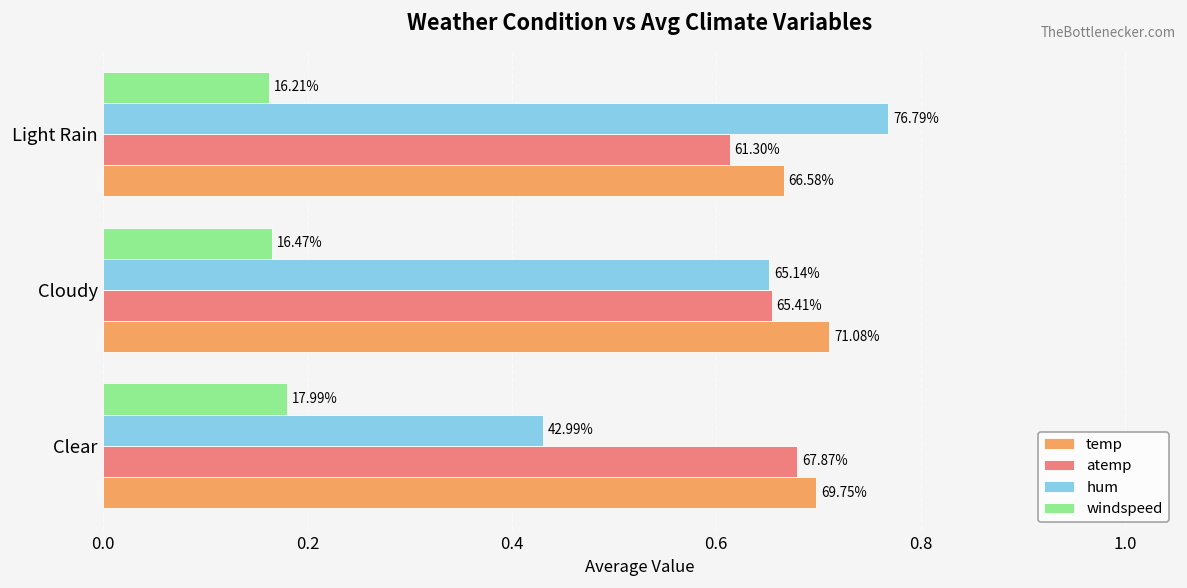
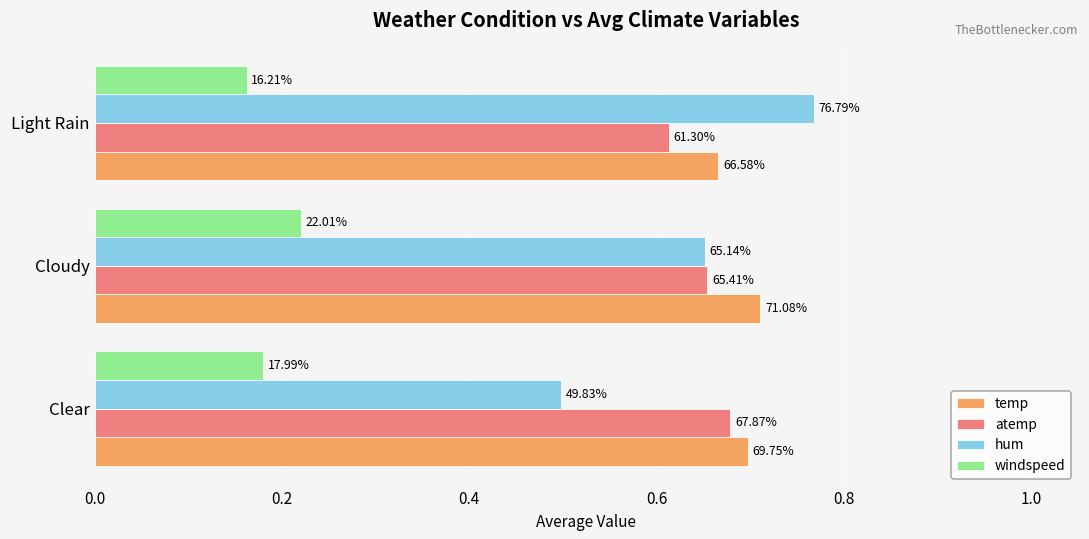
  {
    "hum": {
      "Light Rain": "76.79%",
      "Cloudy": "65.14%",
-     "Clear": "42.99%"
+     "Clear": "49.83%"
    },
    "windspeed": {
      "Light Rain": "16.21%",
-     "Cloudy": "16.47%",
+     "Cloudy": "22.01%",
      "Clear": "17.99%"
    }
  }
